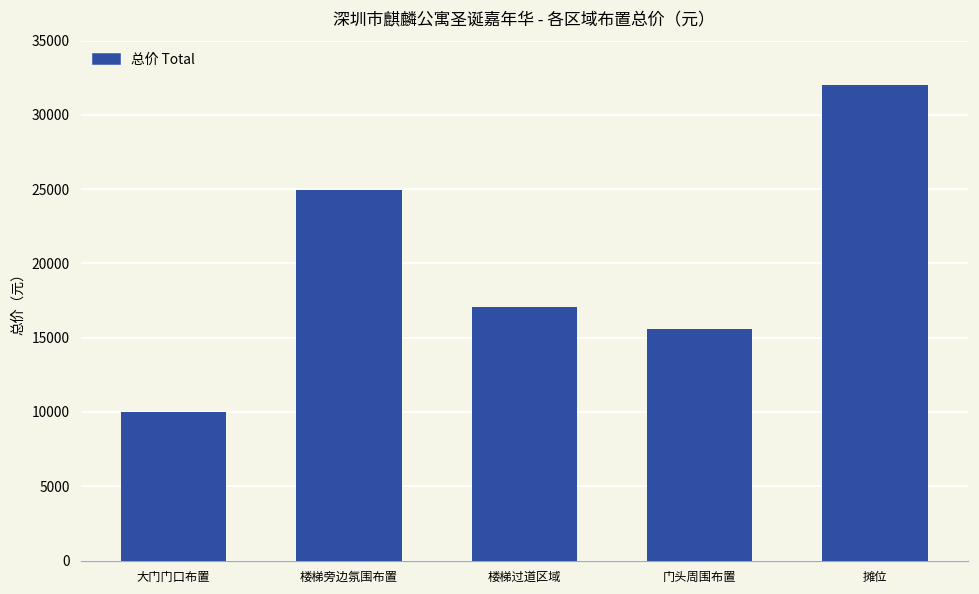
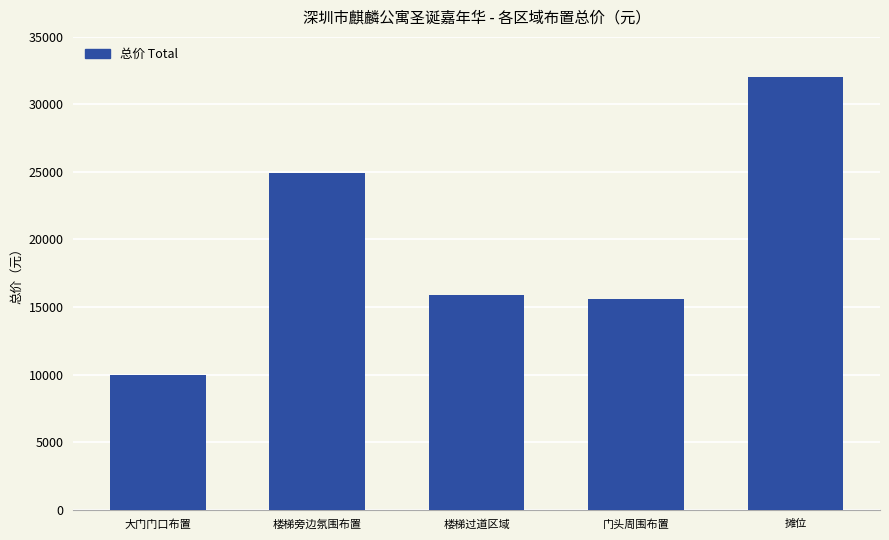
  {
    "大门门口布置": 10000,
    "楼梯旁边氛围布置": 24900,
-   "楼梯过道区域": 17100,
+   "楼梯过道区域": 15900,
    "门头周围布置": 15600,
    "摊位": 32000
  }
